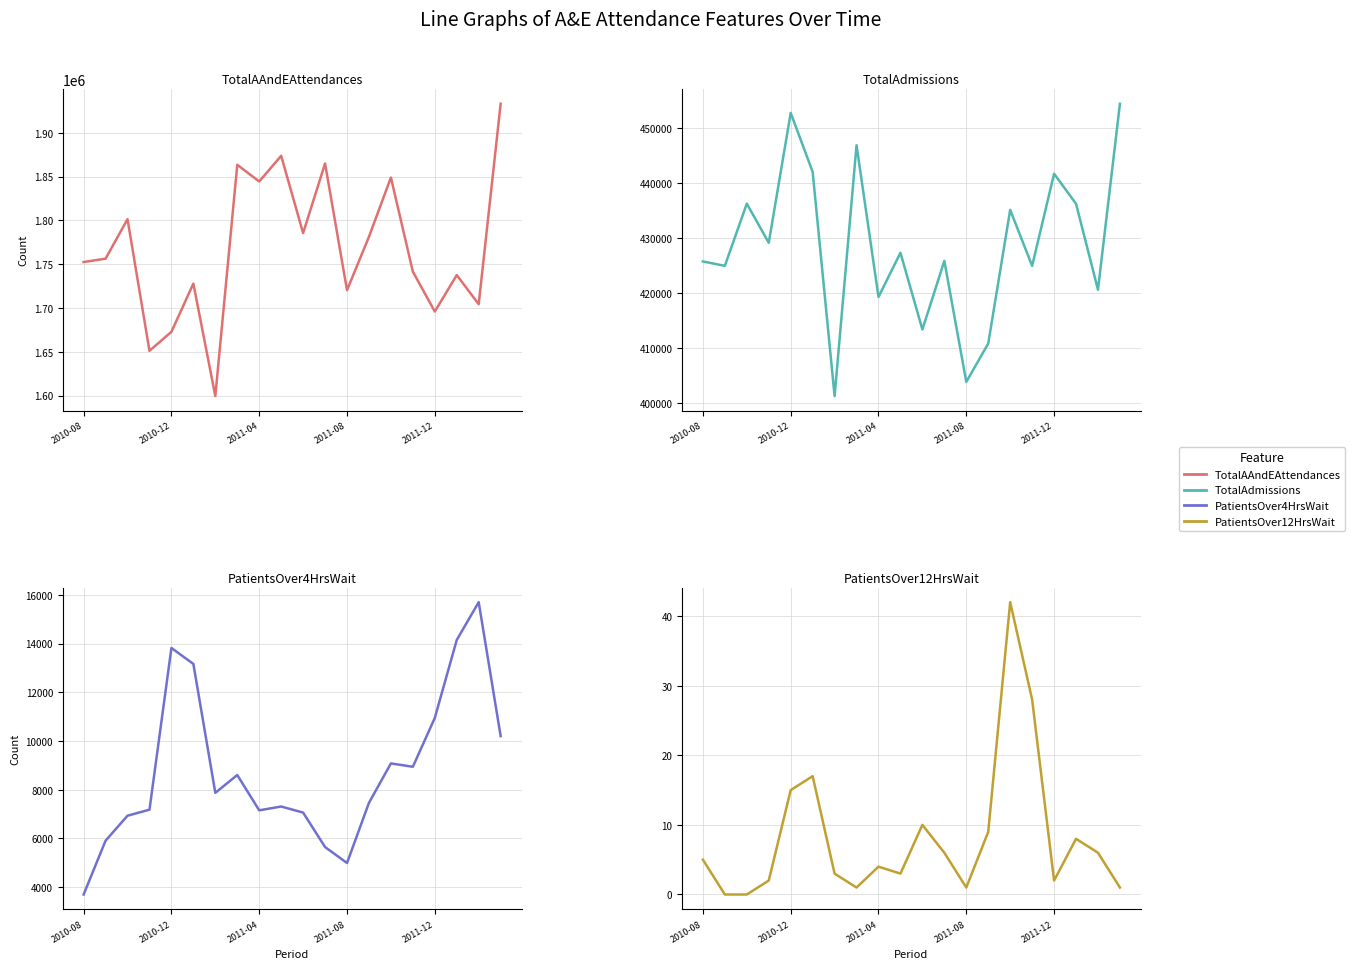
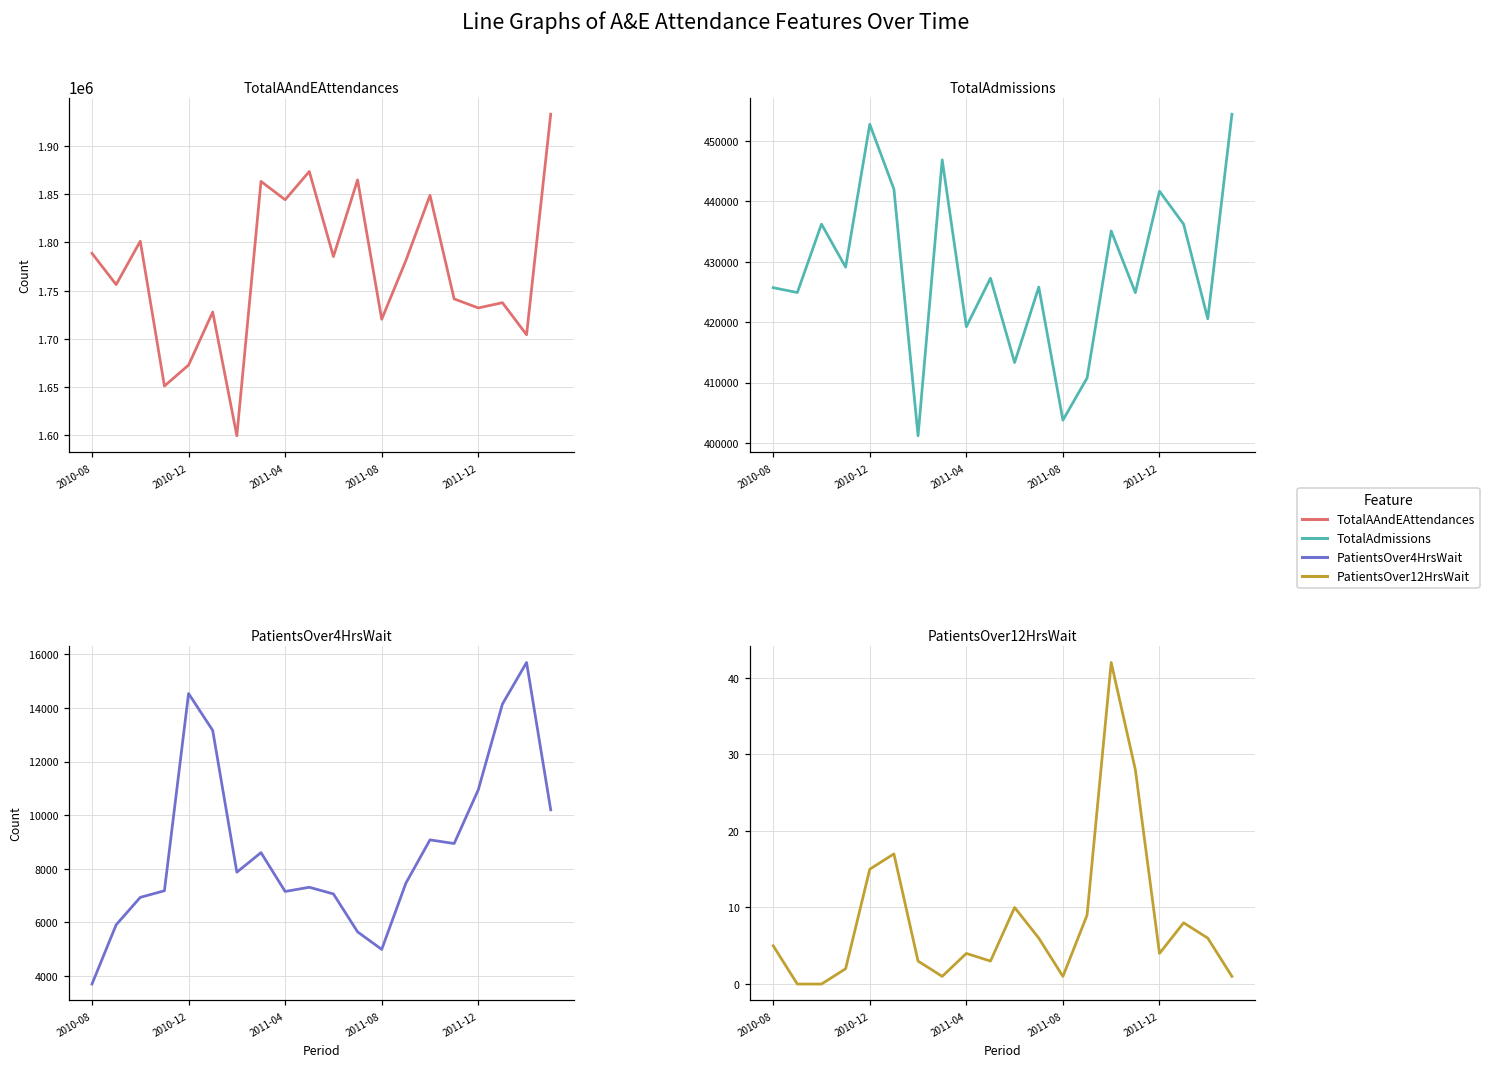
  {
    "TotalAAndEAttendances": {
-     "2010-08": 1750000,
+     "2010-08": 1790000,
      "2010-12": 1670000,
      "2011-04": 1840000,
      "2011-08": 1720000,
-     "2011-12": 1700000
+     "2011-12": 1730000
    },
    "TotalAdmissions": {
      "2010-08": 426000,
      "2010-12": 453000,
      "2011-04": 419000,
      "2011-08": 404000,
      "2011-12": 442000
    },
    "PatientsOver4HrsWait": {
      "2010-08": 3700,
-     "2010-12": 13800,
+     "2010-12": 14500,
      "2011-04": 7200,
      "2011-08": 5000,
      "2011-12": 10900
    },
    "PatientsOver12HrsWait": {
      "2010-08": 5,
      "2010-12": 15,
      "2011-04": 4,
      "2011-08": 1,
-     "2011-12": 2
+     "2011-12": 4
    }
  }
